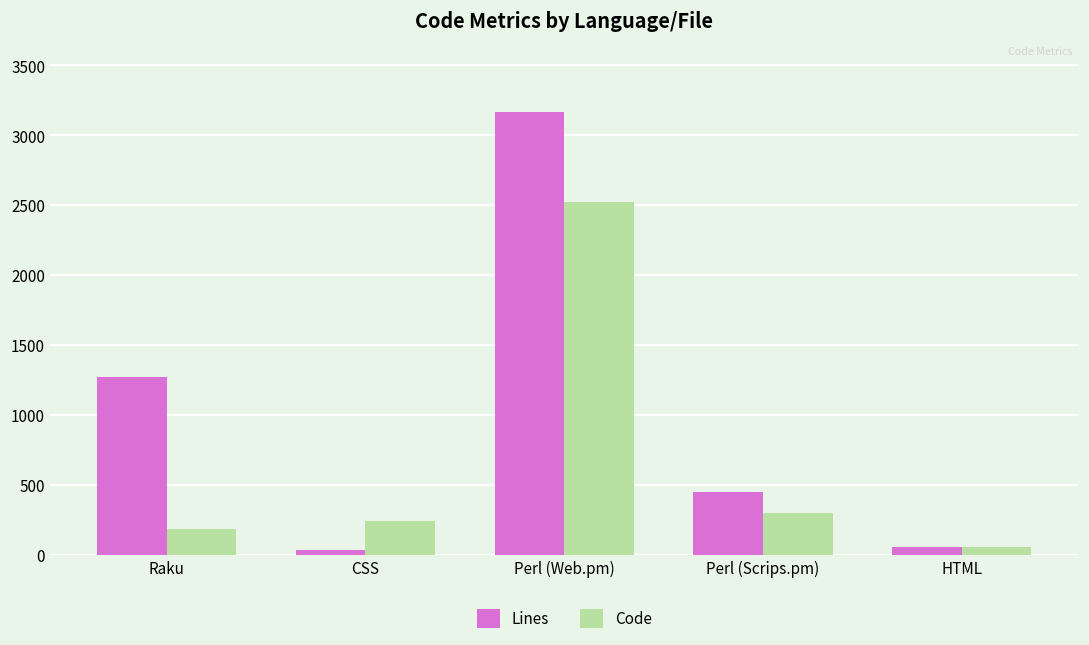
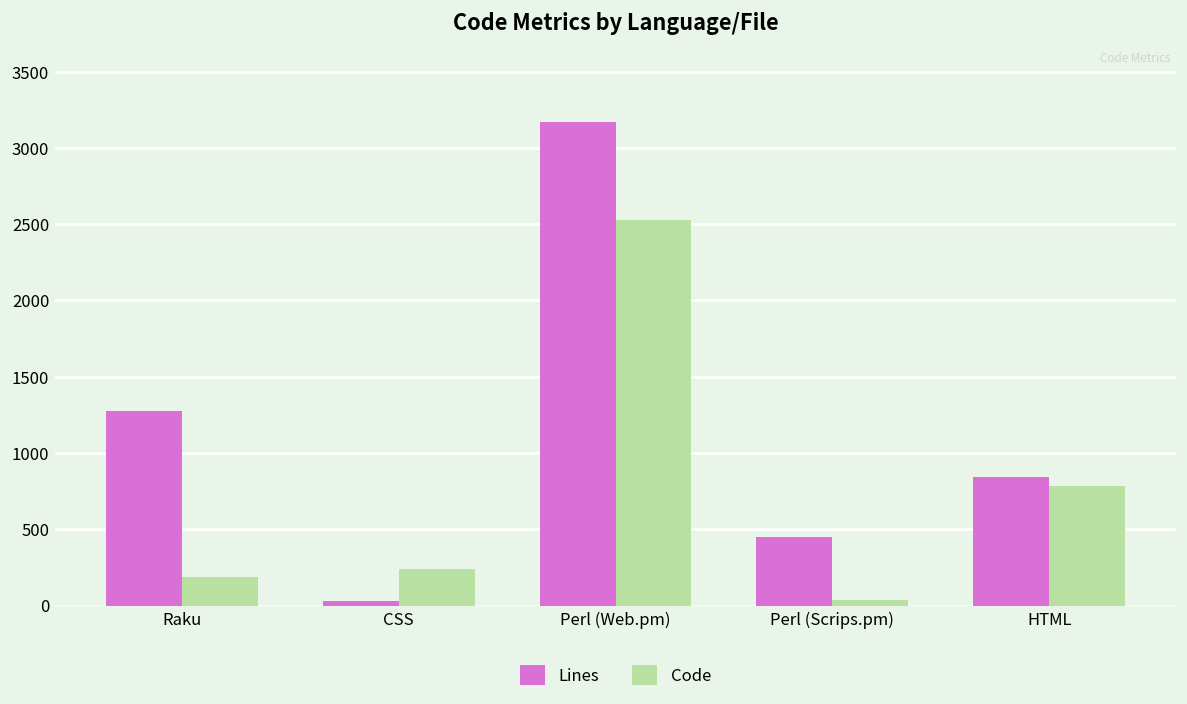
  {
    "Lines": {
      "Raku": 1270,
      "CSS": 30,
      "Perl (Web.pm)": 3170,
      "Perl (Scrips.pm)": 450,
-     "HTML": 50
+     "HTML": 840
    },
    "Code": {
      "Raku": 190,
      "CSS": 240,
      "Perl (Web.pm)": 2530,
-     "Perl (Scrips.pm)": 300,
-     "HTML": 50
+     "Perl (Scrips.pm)": 40,
+     "HTML": 780
    }
  }
